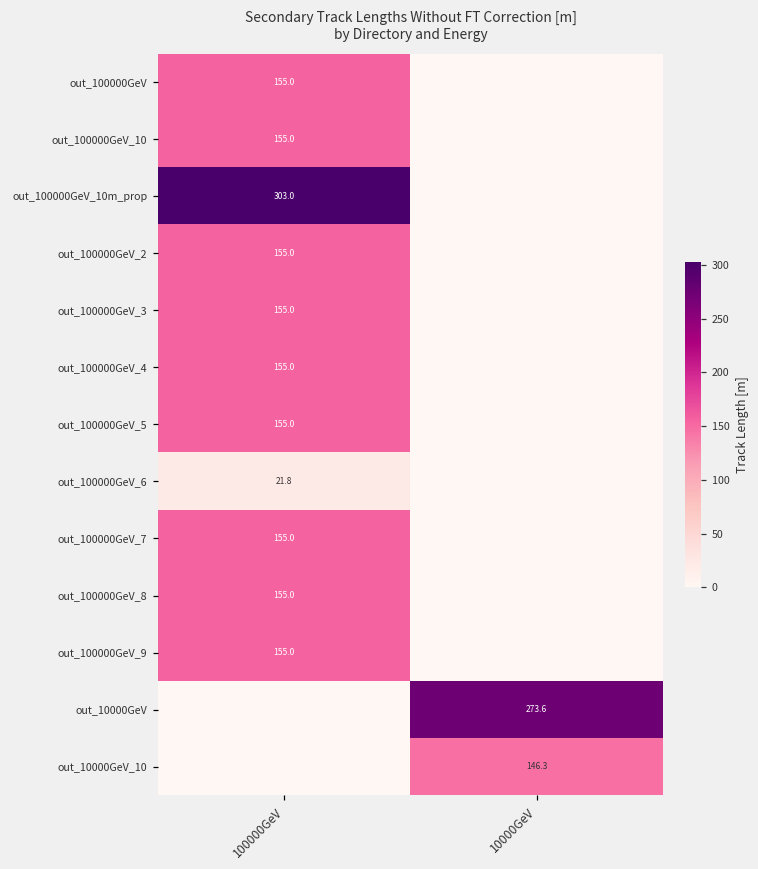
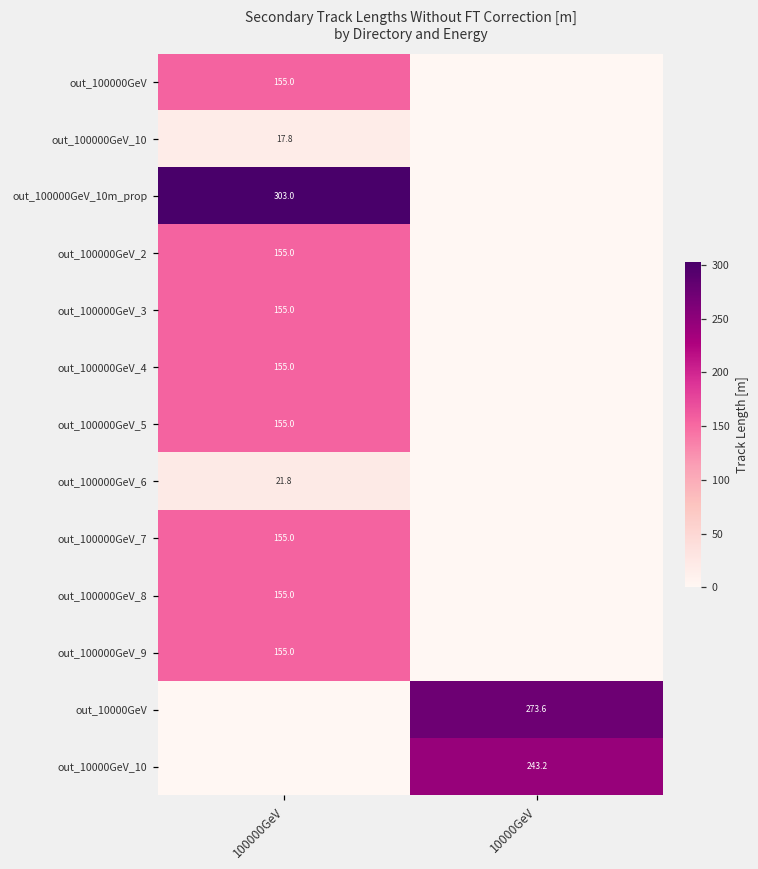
  {
    "out_100000GeV": {
      "100000GeV": 155.0
    },
    "out_100000GeV_10": {
-     "100000GeV": 155.0
+     "100000GeV": 17.8
    },
    "out_100000GeV_10m_prop": {
      "100000GeV": 303.0
    },
    "out_100000GeV_2": {
      "100000GeV": 155.0
    },
    "out_100000GeV_3": {
      "100000GeV": 155.0
    },
    "out_100000GeV_4": {
      "100000GeV": 155.0
    },
    "out_100000GeV_5": {
      "100000GeV": 155.0
    },
    "out_100000GeV_6": {
      "100000GeV": 21.8
    },
    "out_100000GeV_7": {
      "100000GeV": 155.0
    },
    "out_100000GeV_8": {
      "100000GeV": 155.0
    },
    "out_100000GeV_9": {
      "100000GeV": 155.0
    },
    "out_10000GeV": {
      "10000GeV": 273.6
    },
    "out_10000GeV_10": {
-     "10000GeV": 146.3
+     "10000GeV": 243.2
    }
  }
